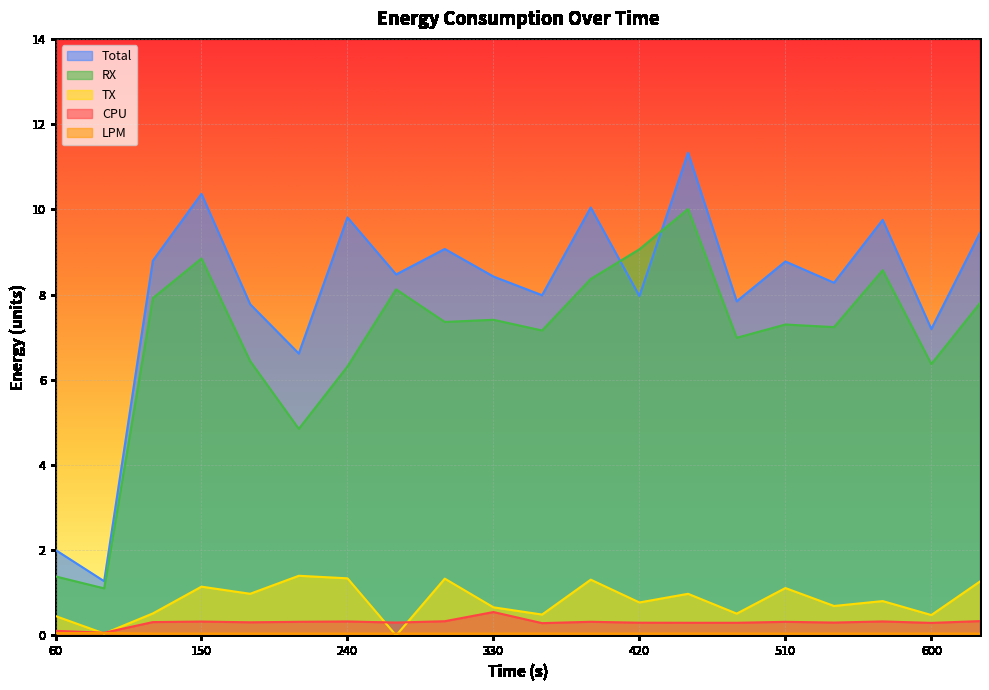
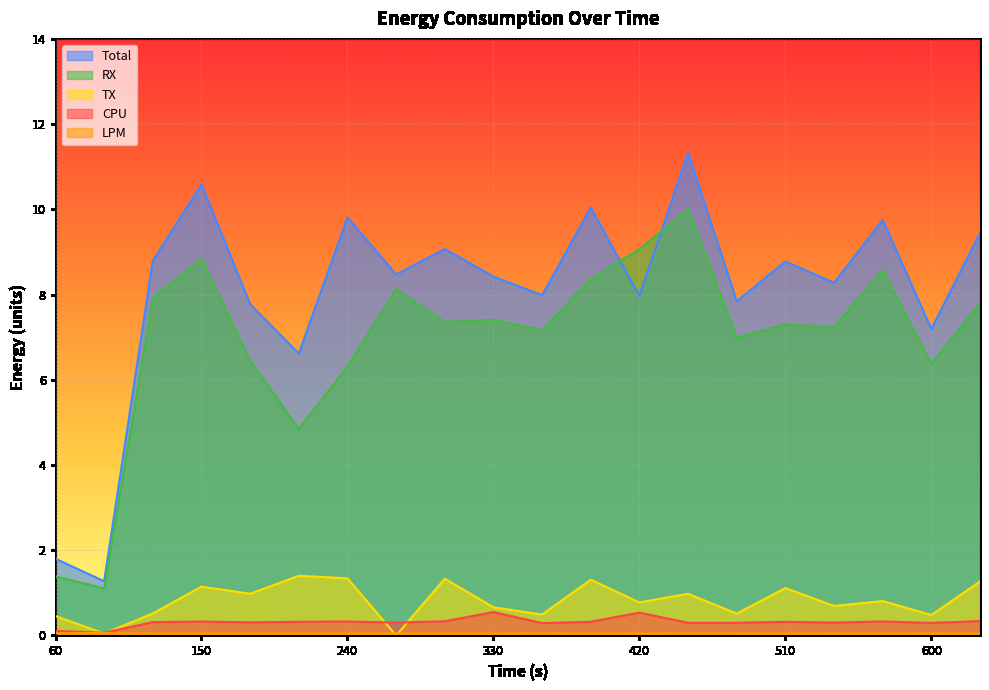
  {
    "Total": {
-     "60": 2.0,
-     "150": 10.4,
+     "60": 1.8,
+     "150": 10.6,
      "240": 9.8,
      "330": 8.4,
      "420": 8.0,
      "510": 8.8,
      "600": 7.2
    },
    "RX": {
      "60": 1.4,
      "150": 8.8,
      "240": 6.3,
      "330": 7.4,
      "420": 9.1,
      "510": 7.3,
      "600": 6.4
    },
    "CPU": {
      "150": 0.3,
      "240": 0.3,
      "330": 0.5,
-     "420": 0.3,
+     "420": 0.5,
      "510": 0.3,
      "600": 0.3
    }
  }
